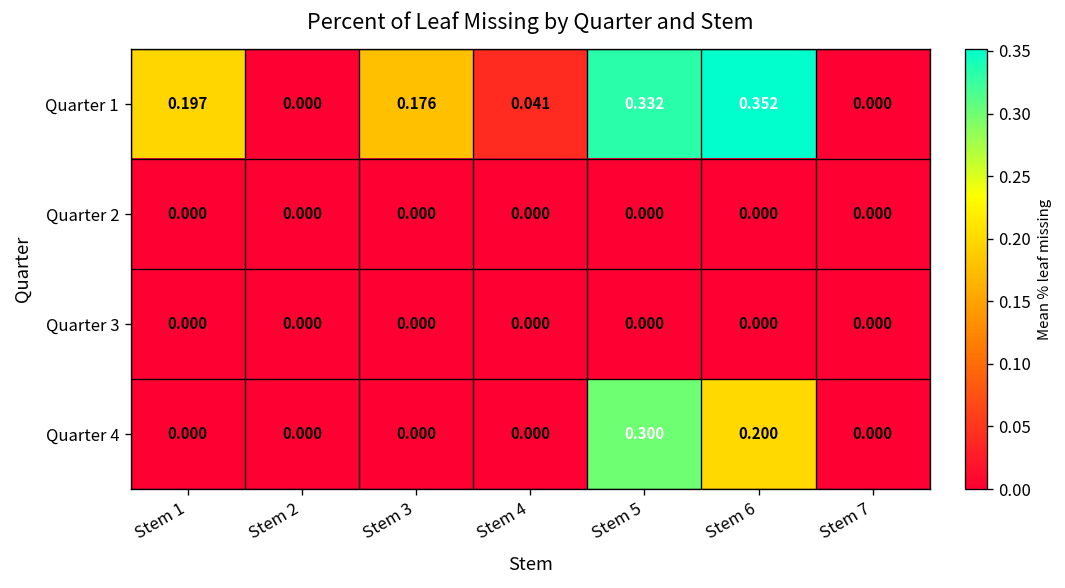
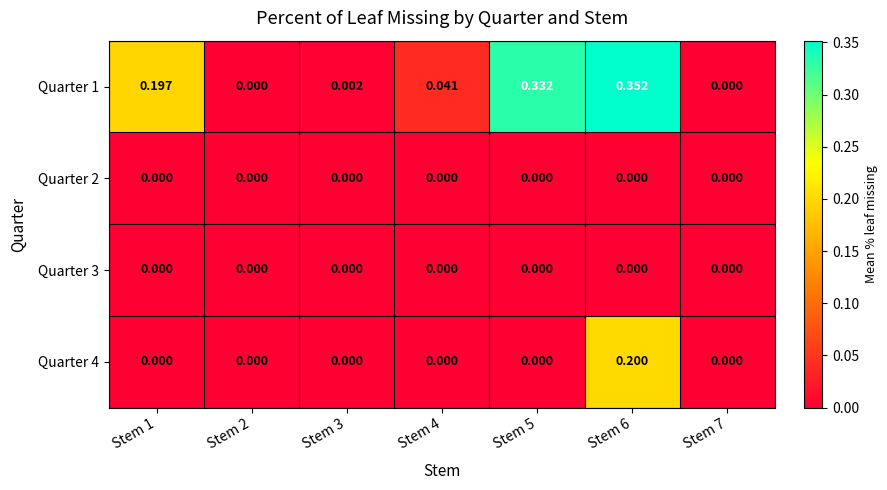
  {
    "Quarter 1": {
      "Stem 1": 0.197,
      "Stem 2": 0.000,
-     "Stem 3": 0.176,
+     "Stem 3": 0.002,
      "Stem 4": 0.041,
      "Stem 5": 0.332,
      "Stem 6": 0.352,
      "Stem 7": 0.000
    },
    "Quarter 2": {
      "Stem 1": 0.000,
      "Stem 2": 0.000,
      "Stem 3": 0.000,
      "Stem 4": 0.000,
      "Stem 5": 0.000,
      "Stem 6": 0.000,
      "Stem 7": 0.000
    },
    "Quarter 3": {
      "Stem 1": 0.000,
      "Stem 2": 0.000,
      "Stem 3": 0.000,
      "Stem 4": 0.000,
      "Stem 5": 0.000,
      "Stem 6": 0.000,
      "Stem 7": 0.000
    },
    "Quarter 4": {
      "Stem 1": 0.000,
      "Stem 2": 0.000,
      "Stem 3": 0.000,
      "Stem 4": 0.000,
-     "Stem 5": 0.300,
+     "Stem 5": 0.000,
      "Stem 6": 0.200,
      "Stem 7": 0.000
    }
  }
